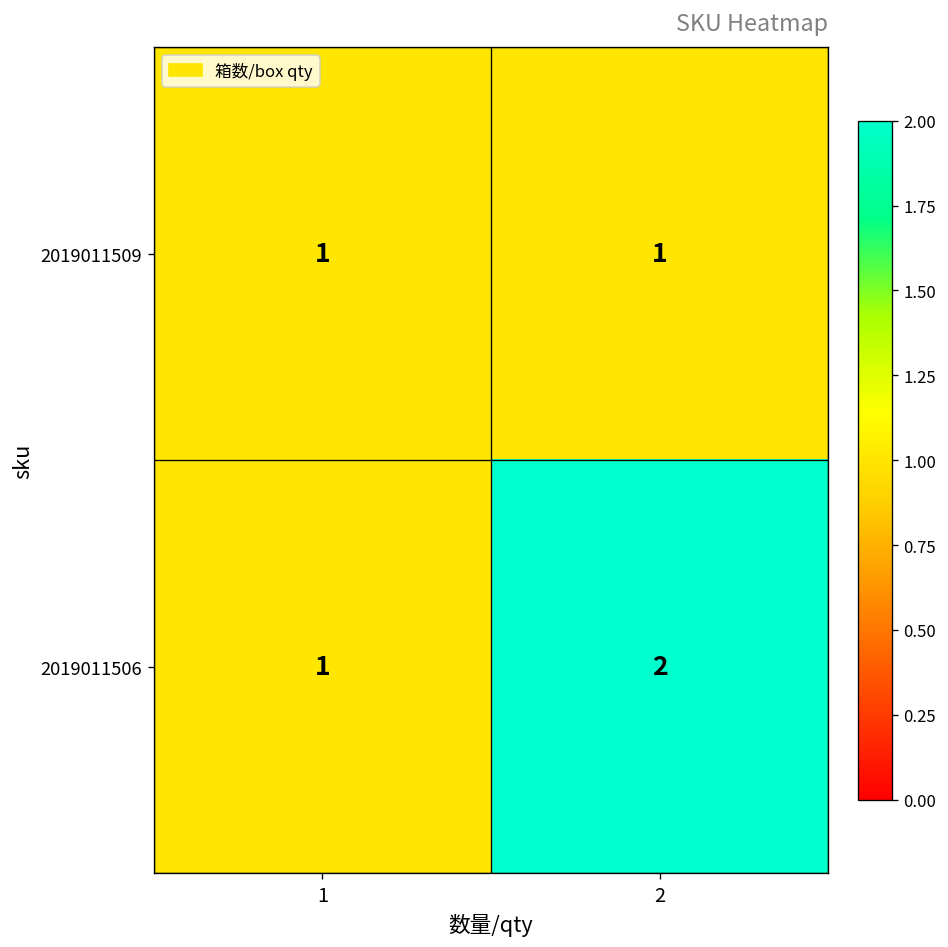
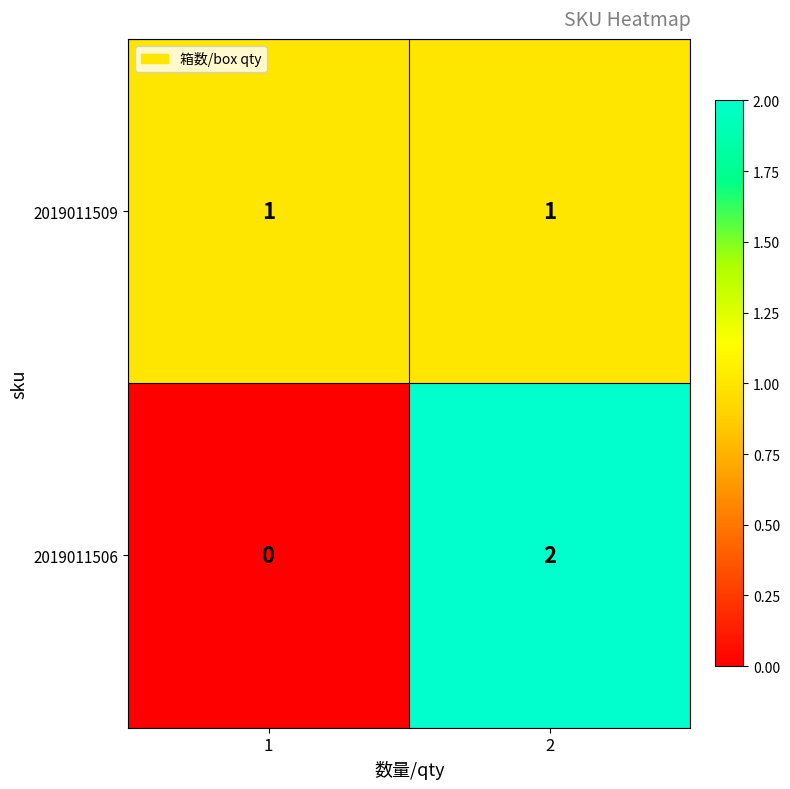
  {
    "2019011509": {
      "1": 1,
      "2": 1
    },
    "2019011506": {
-     "1": 1,
+     "1": 0,
      "2": 2
    }
  }
